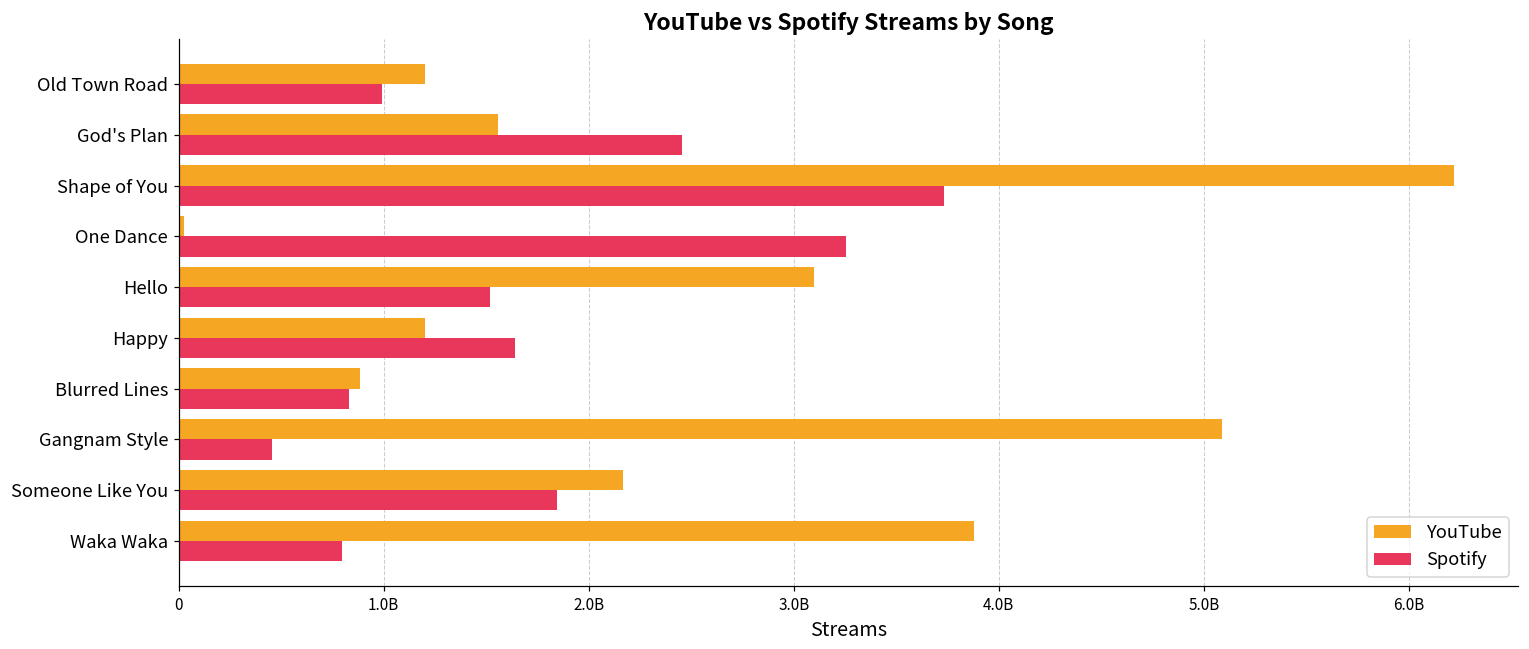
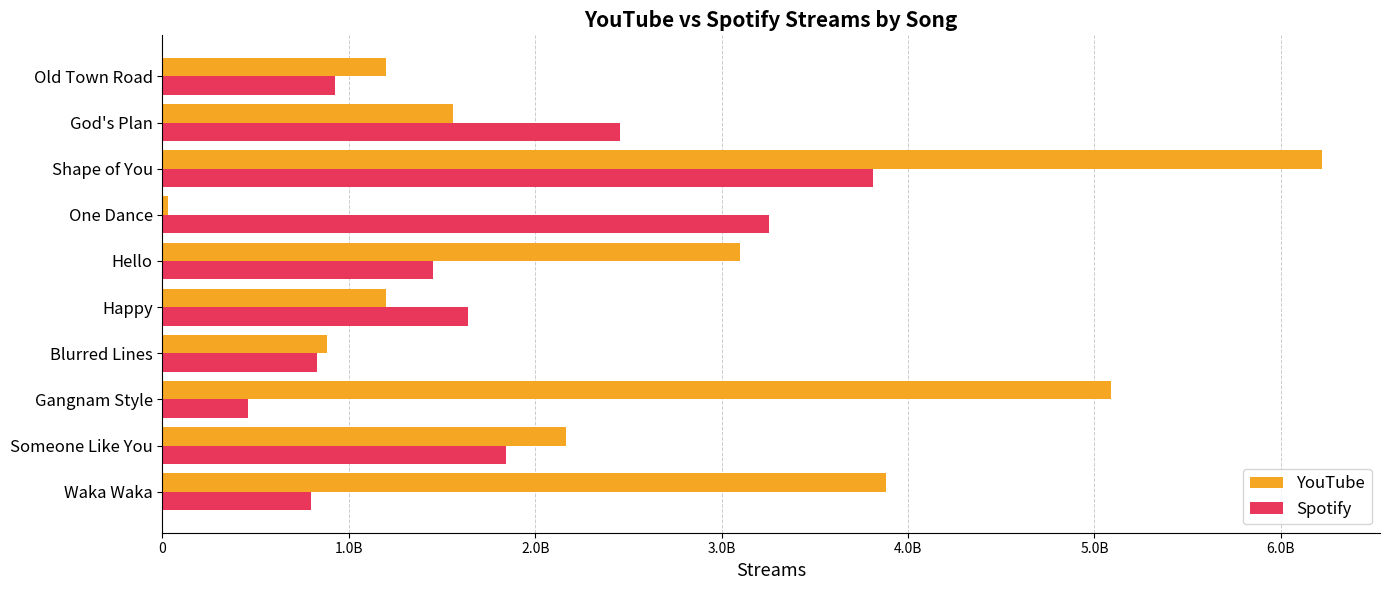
  {
    "YouTube": {
      "Old Town Road": 1200000000,
      "God's Plan": 1560000000,
      "Shape of You": 6220000000,
      "One Dance": 30000000,
      "Hello": 3100000000,
      "Happy": 1200000000,
      "Blurred Lines": 880000000,
      "Gangnam Style": 5090000000,
      "Someone Like You": 2170000000,
      "Waka Waka": 3880000000
    },
    "Spotify": {
-     "Old Town Road": 990000000,
+     "Old Town Road": 920000000,
      "God's Plan": 2460000000,
-     "Shape of You": 3730000000,
+     "Shape of You": 3810000000,
      "One Dance": 3260000000,
-     "Hello": 1520000000,
+     "Hello": 1450000000,
      "Happy": 1640000000,
      "Blurred Lines": 830000000,
      "Gangnam Style": 460000000,
      "Someone Like You": 1840000000,
      "Waka Waka": 800000000
    }
  }
